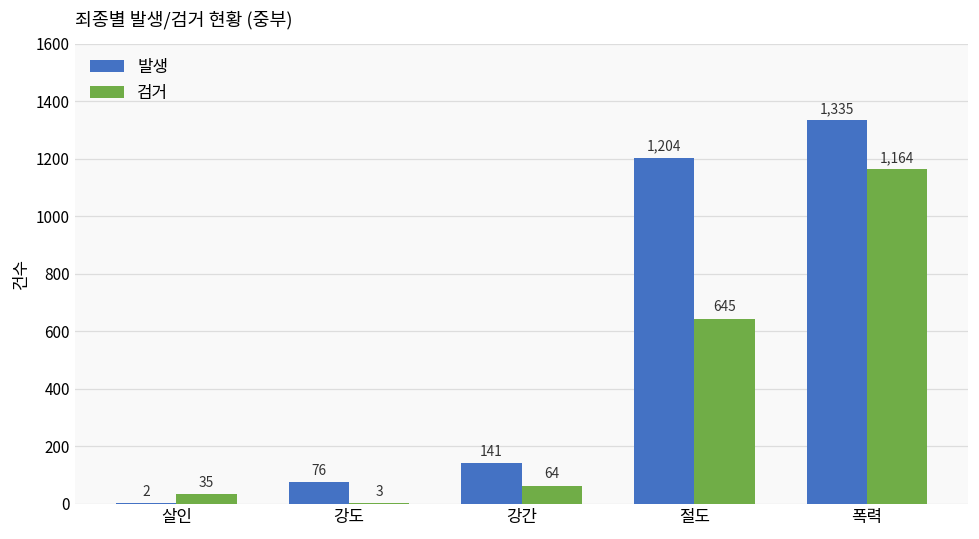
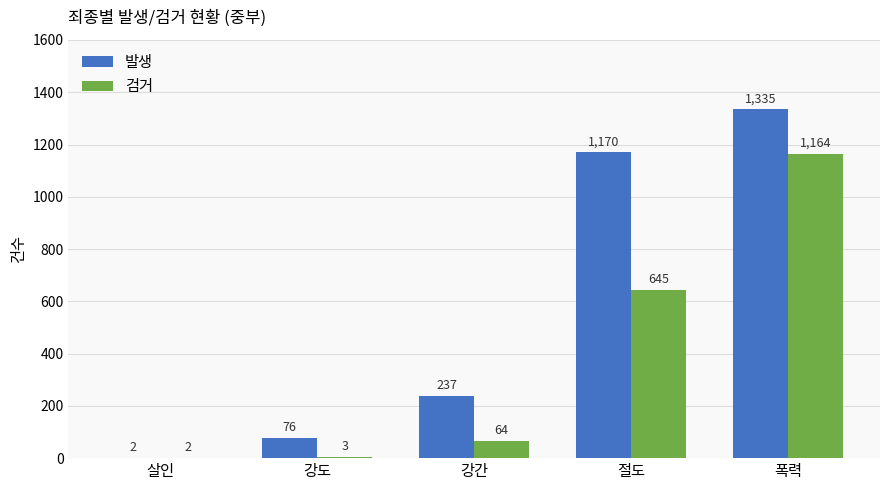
  {
    "발생": {
      "살인": "2",
      "강도": "76",
-     "강간": "141",
-     "절도": "1,204",
+     "강간": "237",
+     "절도": "1,170",
      "폭력": "1,335"
    },
    "검거": {
-     "살인": "35",
+     "살인": "2",
      "강도": "3",
      "강간": "64",
      "절도": "645",
      "폭력": "1,164"
    }
  }
